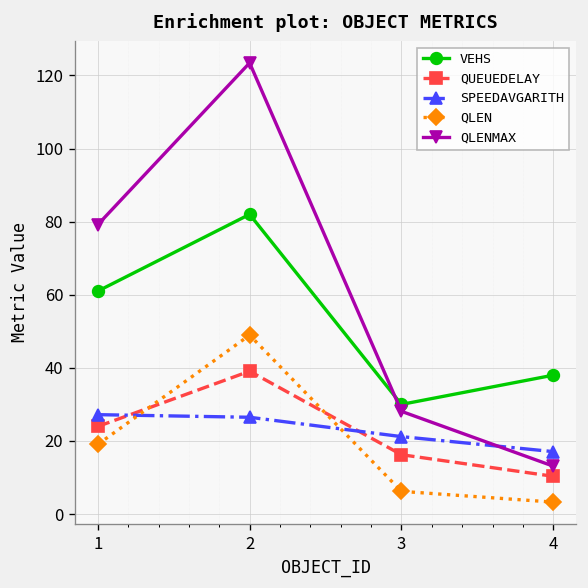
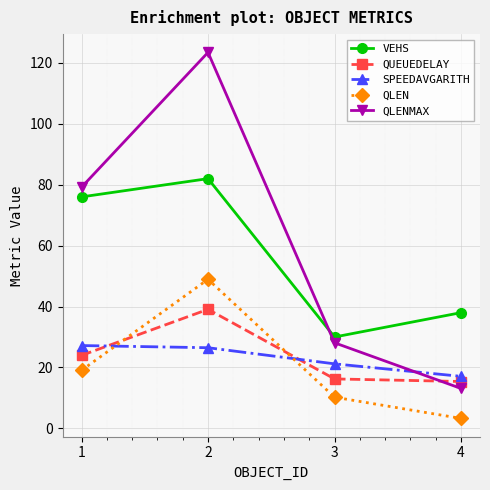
  {
    "VEHS": {
-     "1": 61,
+     "1": 76,
      "2": 82,
      "3": 30,
      "4": 38
    },
    "QUEUEDELAY": {
      "1": 24,
      "2": 39,
      "3": 16,
-     "4": 10
+     "4": 15
    },
    "SPEEDAVGARITH": {
      "1": 27,
      "2": 26,
      "3": 21,
      "4": 17
    },
    "QLEN": {
      "1": 19,
      "2": 49,
-     "3": 6,
+     "3": 10,
      "4": 3
    },
    "QLENMAX": {
      "1": 79,
      "2": 123,
      "3": 28,
      "4": 13
    }
  }
